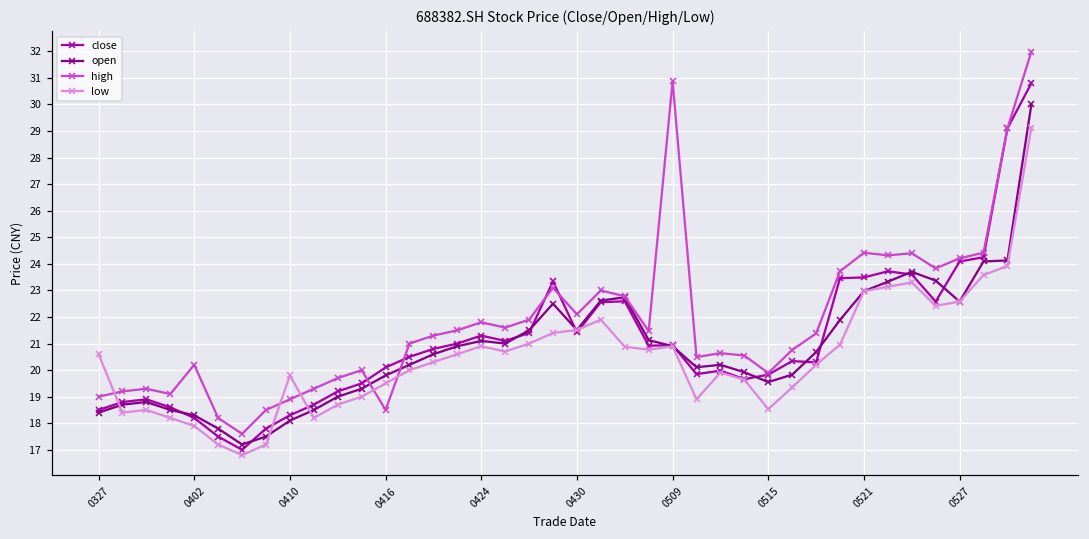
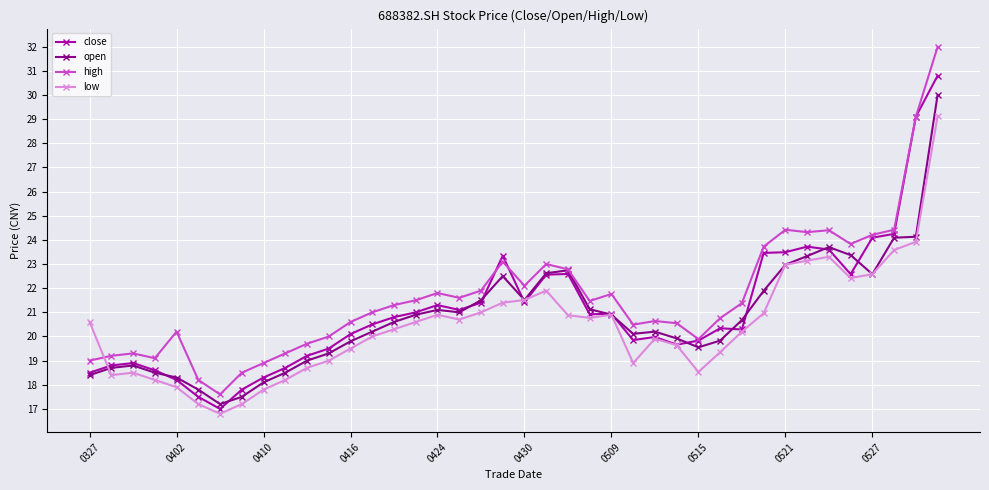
  {
    "high": {
      "0327": 19.0,
      "0402": 20.2,
      "0410": 18.9,
-     "0416": 18.5,
+     "0416": 20.6,
      "0424": 21.8,
      "0430": 22.1,
-     "0509": 30.9,
+     "0509": 21.8,
      "0521": 24.4,
      "0527": 24.2
    },
    "low": {
      "0327": 20.6,
      "0402": 17.9,
-     "0410": 19.8,
+     "0410": 17.8,
      "0416": 19.5,
      "0424": 20.9,
      "0515": 18.5
    }
  }
